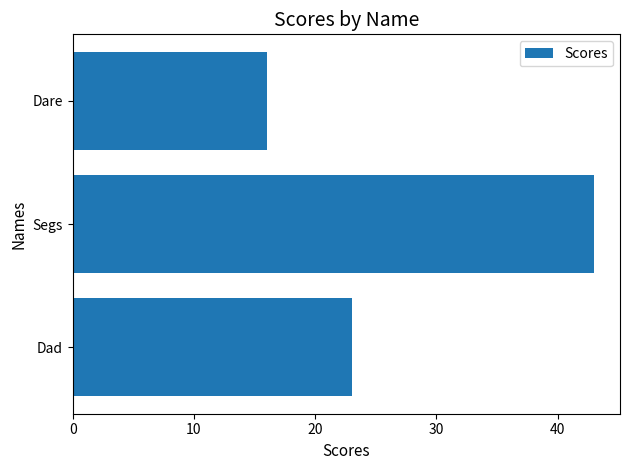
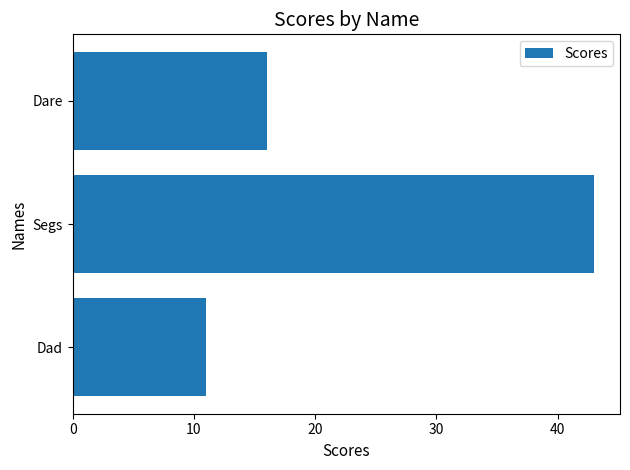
  {
    "Dare": 16,
    "Segs": 43,
-   "Dad": 23
+   "Dad": 11
  }
